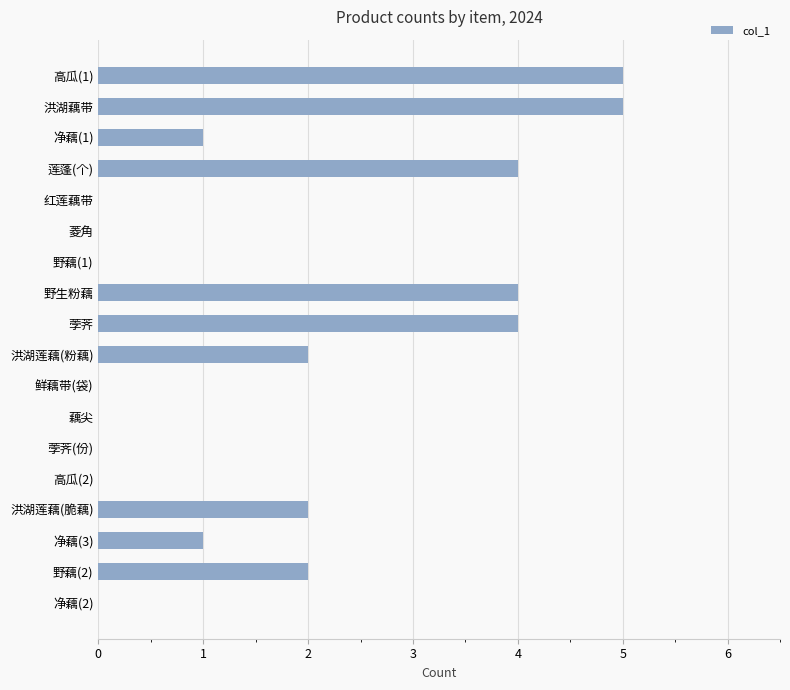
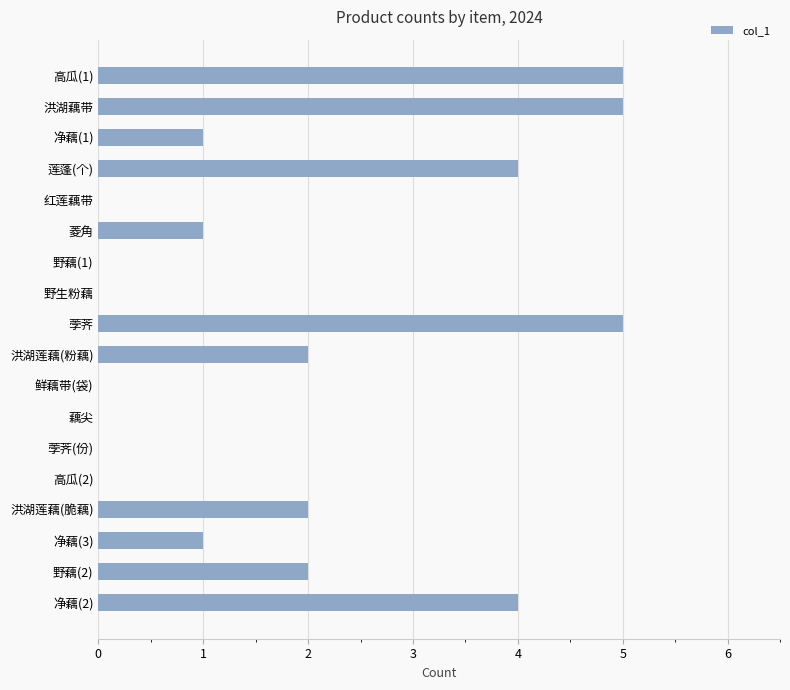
  {
    "高瓜(1)": 5,
    "洪湖藕带": 5,
    "净藕(1)": 1,
    "莲蓬(个)": 4,
    "红莲藕带": 0,
-   "菱角": 0,
+   "菱角": 1,
    "野藕(1)": 0,
-   "野生粉藕": 4,
-   "荸荠": 4,
+   "野生粉藕": 0,
+   "荸荠": 5,
    "洪湖莲藕(粉藕)": 2,
    "鲜藕带(袋)": 0,
    "藕尖": 0,
    "荸荠(份)": 0,
    "高瓜(2)": 0,
    "洪湖莲藕(脆藕)": 2,
    "净藕(3)": 1,
    "野藕(2)": 2,
-   "净藕(2)": 0
+   "净藕(2)": 4
  }
